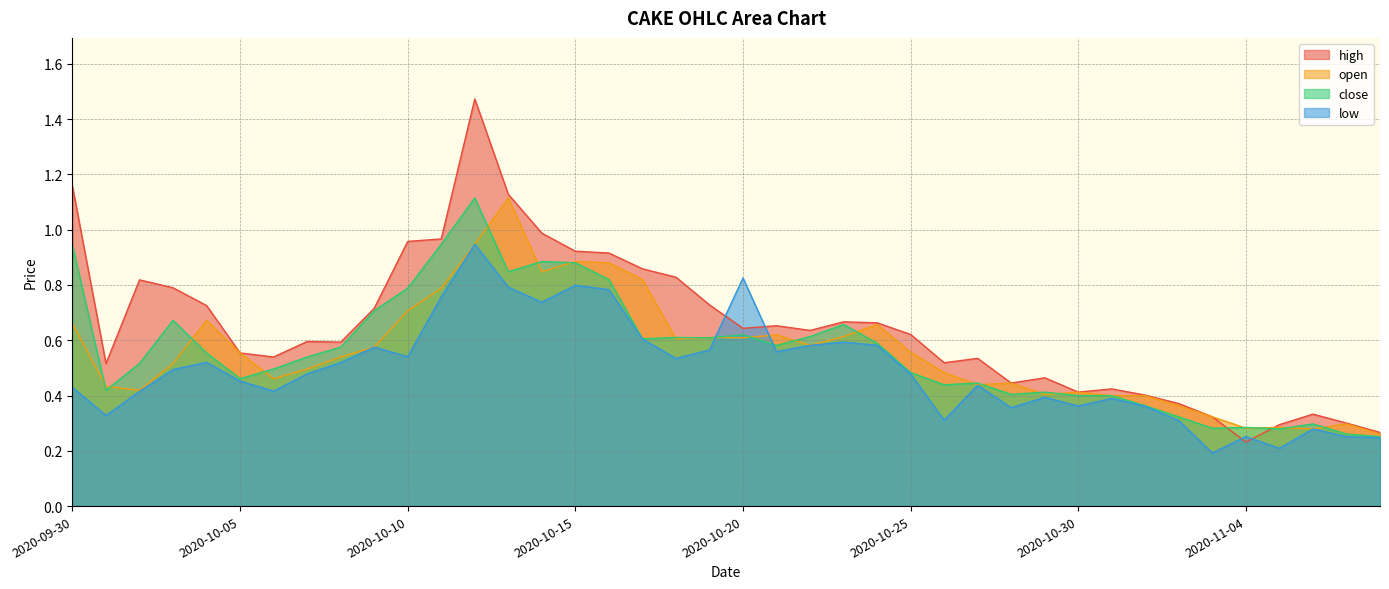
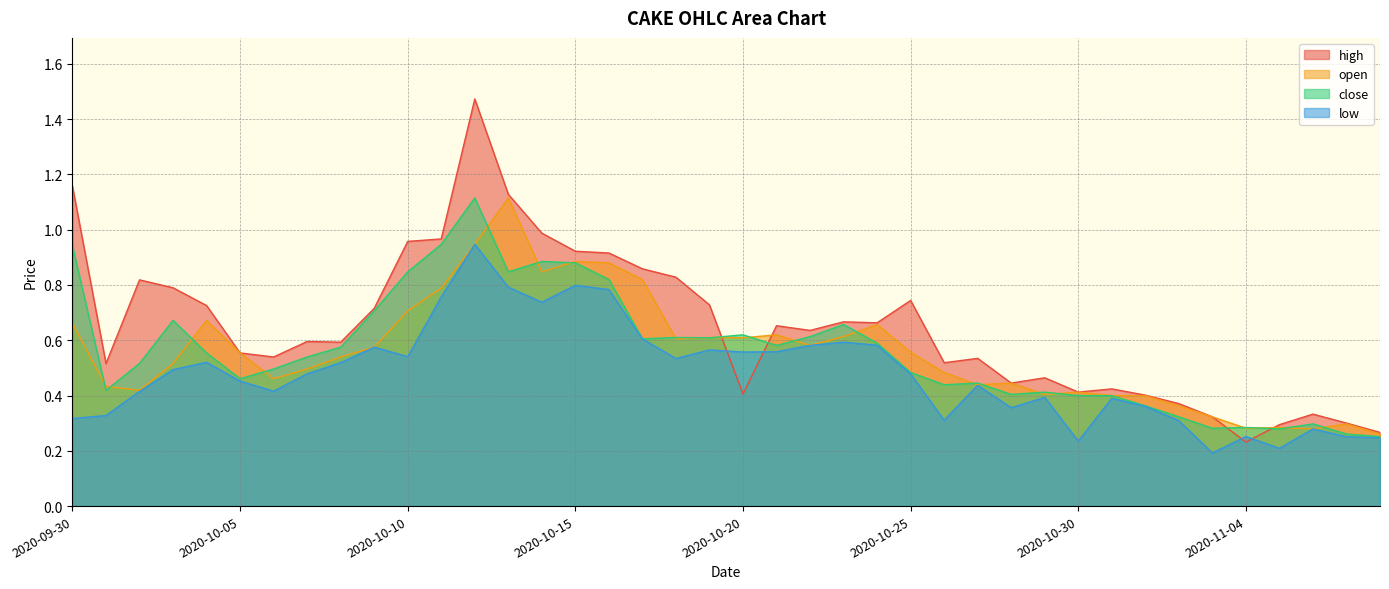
  {
    "high": {
      "2020-09-30": 1.16,
      "2020-10-10": 0.96,
      "2020-10-15": 0.92,
-     "2020-10-20": 0.64,
-     "2020-10-25": 0.62,
+     "2020-10-20": 0.41,
+     "2020-10-25": 0.74,
      "2020-11-04": 0.23
    },
    "open": {
      "2020-09-30": 0.66,
      "2020-10-10": 0.71,
      "2020-10-20": 0.61,
      "2020-10-25": 0.56
    },
    "close": {
      "2020-09-30": 0.94,
-     "2020-10-10": 0.79,
+     "2020-10-10": 0.85,
      "2020-10-20": 0.62,
      "2020-10-30": 0.40
    },
    "low": {
-     "2020-09-30": 0.43,
+     "2020-09-30": 0.32,
      "2020-10-10": 0.54,
      "2020-10-15": 0.80,
-     "2020-10-20": 0.83,
-     "2020-10-30": 0.36,
+     "2020-10-20": 0.56,
+     "2020-10-30": 0.24,
      "2020-11-04": 0.25
    }
  }
